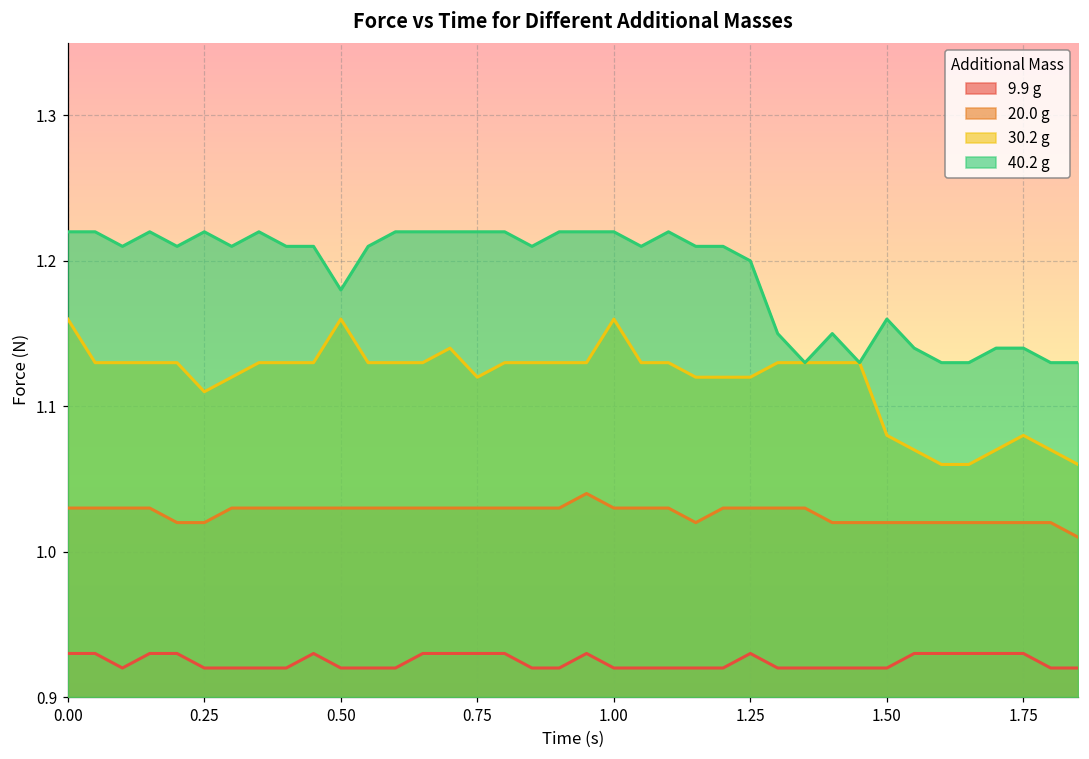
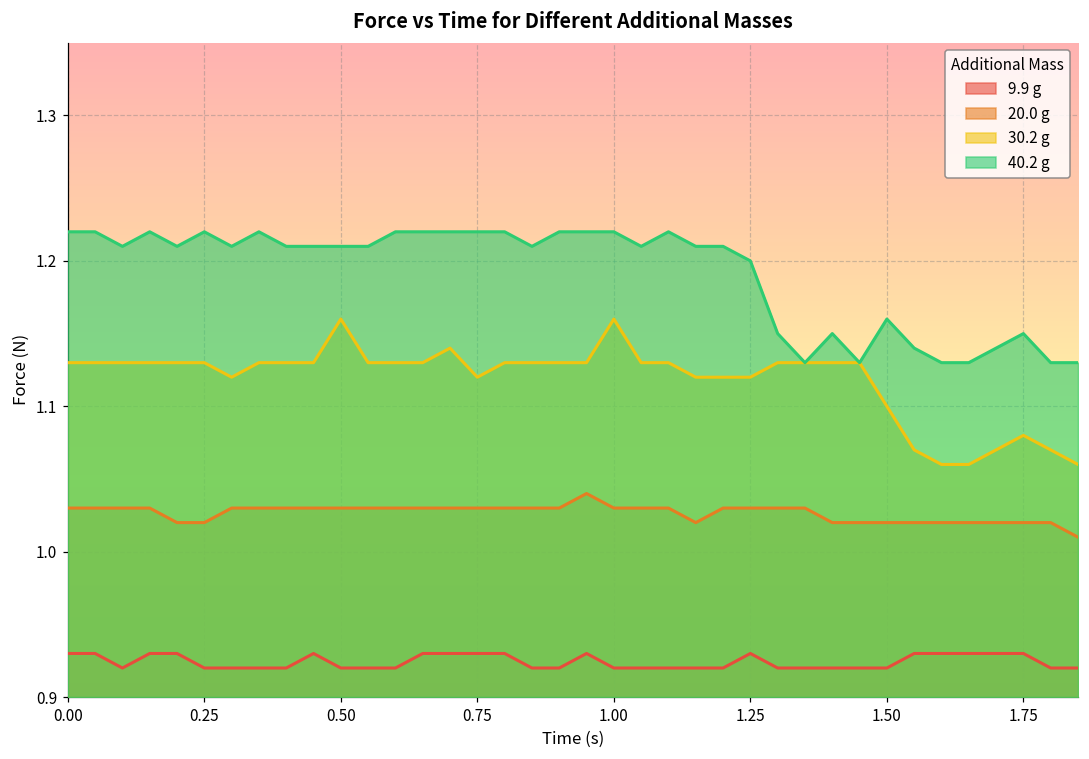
  {
    "30.2 g": {
-     "0.00": 1.16,
-     "0.25": 1.11,
+     "0.00": 1.13,
+     "0.25": 1.13,
      "0.50": 1.16,
      "0.75": 1.12,
      "1.00": 1.16,
      "1.25": 1.12,
-     "1.50": 1.08,
+     "1.50": 1.10,
      "1.75": 1.08
    },
    "40.2 g": {
      "0.00": 1.22,
      "0.25": 1.22,
-     "0.50": 1.18,
+     "0.50": 1.21,
      "0.75": 1.22,
      "1.00": 1.22,
      "1.25": 1.20,
      "1.50": 1.16,
-     "1.75": 1.14
+     "1.75": 1.15
    }
  }
